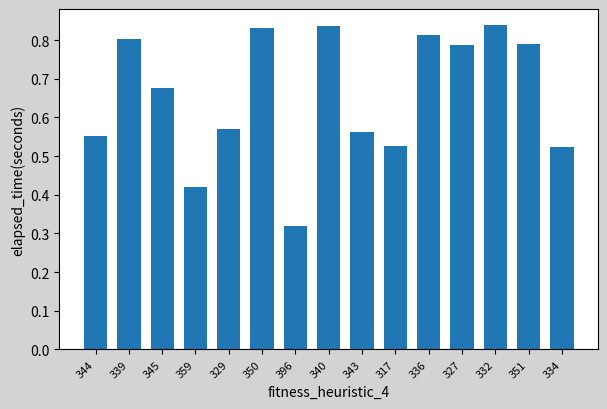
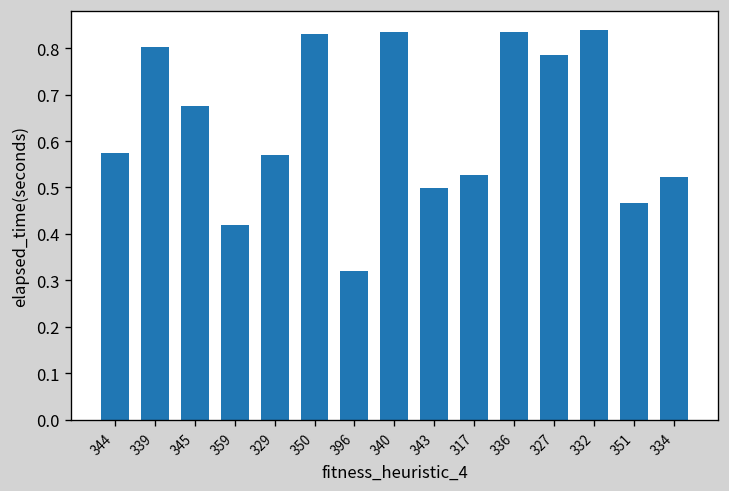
  {
-   "344": 0.55,
+   "344": 0.57,
    "339": 0.80,
    "345": 0.68,
    "359": 0.42,
    "329": 0.57,
    "350": 0.83,
    "396": 0.32,
    "340": 0.84,
-   "343": 0.56,
+   "343": 0.50,
    "317": 0.53,
-   "336": 0.81,
+   "336": 0.84,
    "327": 0.79,
    "332": 0.84,
-   "351": 0.79,
+   "351": 0.47,
    "334": 0.52
  }
